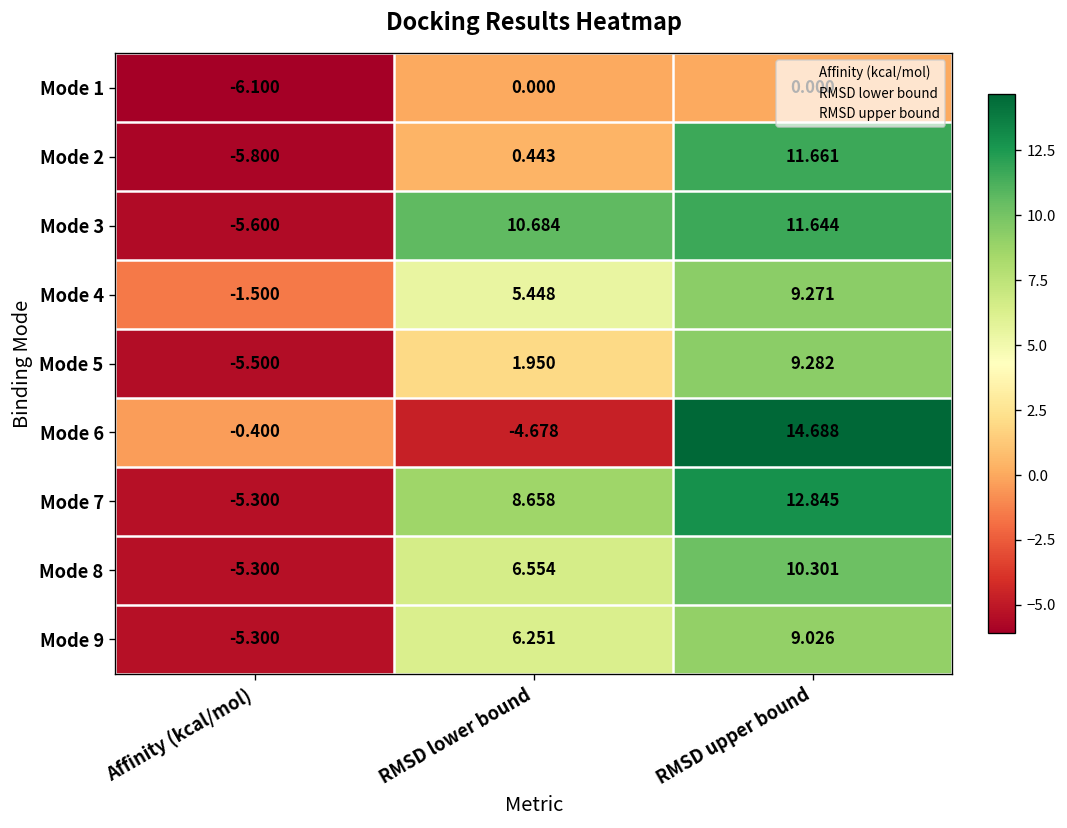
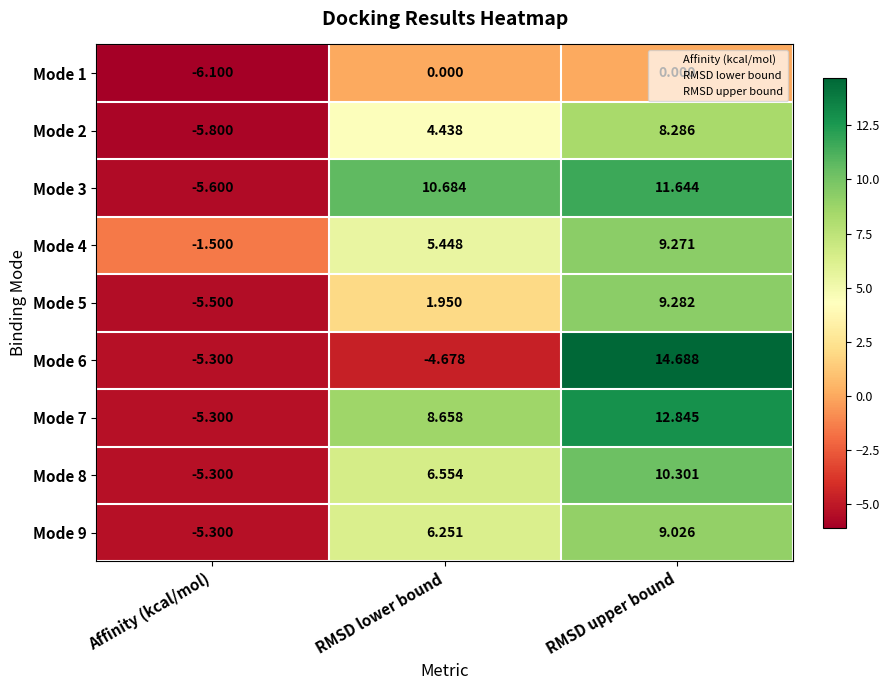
  {
    "Mode 1": {
      "Affinity (kcal/mol)": -6.100,
      "RMSD lower bound": 0.000
    },
    "Mode 2": {
      "Affinity (kcal/mol)": -5.800,
-     "RMSD lower bound": 0.443,
-     "RMSD upper bound": 11.661
+     "RMSD lower bound": 4.438,
+     "RMSD upper bound": 8.286
    },
    "Mode 3": {
      "Affinity (kcal/mol)": -5.600,
      "RMSD lower bound": 10.684,
      "RMSD upper bound": 11.644
    },
    "Mode 4": {
      "Affinity (kcal/mol)": -1.500,
      "RMSD lower bound": 5.448,
      "RMSD upper bound": 9.271
    },
    "Mode 5": {
      "Affinity (kcal/mol)": -5.500,
      "RMSD lower bound": 1.950,
      "RMSD upper bound": 9.282
    },
    "Mode 6": {
-     "Affinity (kcal/mol)": -0.400,
+     "Affinity (kcal/mol)": -5.300,
      "RMSD lower bound": -4.678,
      "RMSD upper bound": 14.688
    },
    "Mode 7": {
      "Affinity (kcal/mol)": -5.300,
      "RMSD lower bound": 8.658,
      "RMSD upper bound": 12.845
    },
    "Mode 8": {
      "Affinity (kcal/mol)": -5.300,
      "RMSD lower bound": 6.554,
      "RMSD upper bound": 10.301
    },
    "Mode 9": {
      "Affinity (kcal/mol)": -5.300,
      "RMSD lower bound": 6.251,
      "RMSD upper bound": 9.026
    }
  }
